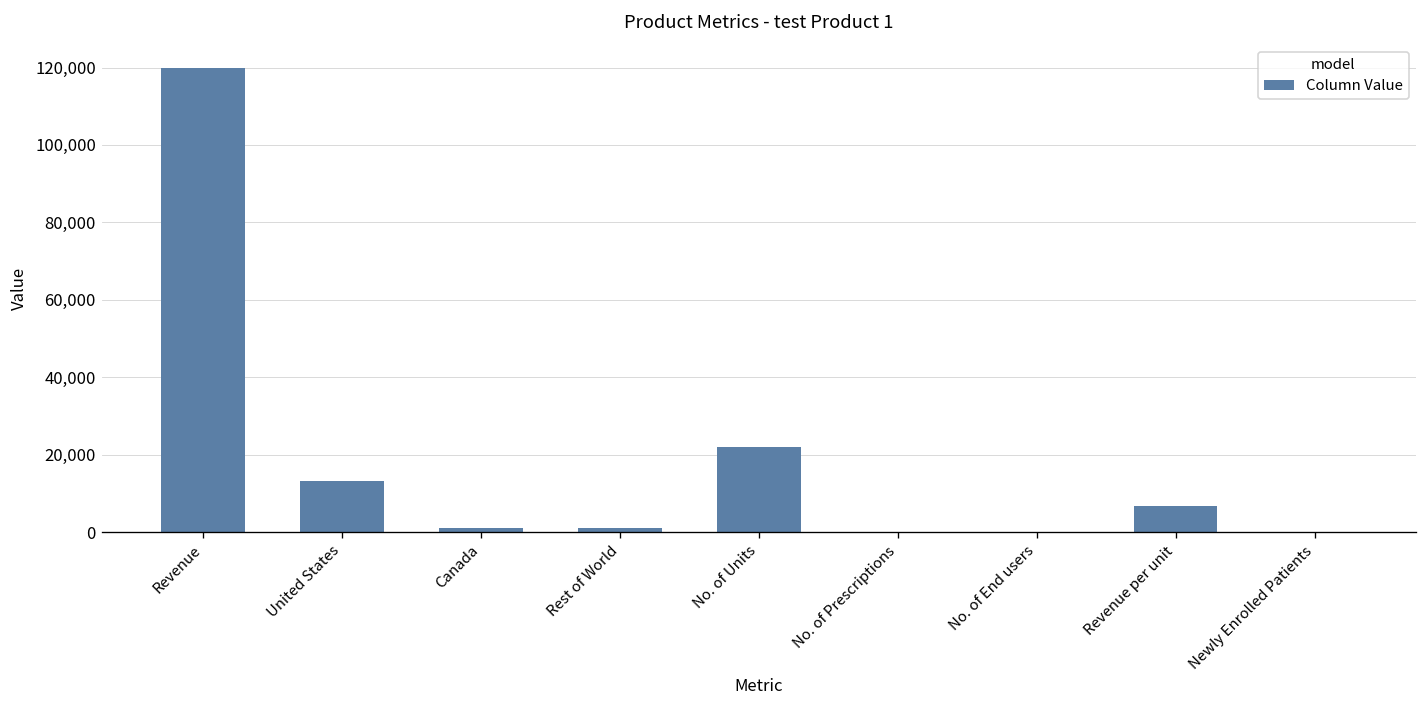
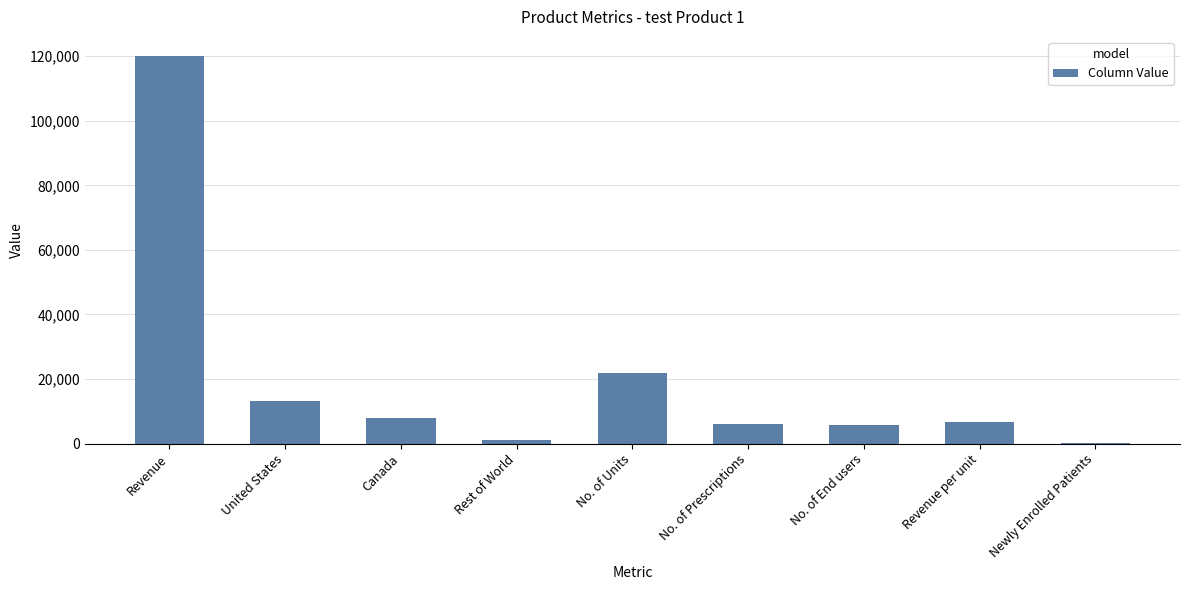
  {
    "Revenue": "120,000",
    "United States": "13,000",
-   "Canada": "1,000",
+   "Canada": "8,000",
    "Rest of World": "1,000",
    "No. of Units": "22,000",
-   "No. of Prescriptions": "0",
-   "No. of End users": "0",
+   "No. of Prescriptions": "6,000",
+   "No. of End users": "6,000",
    "Revenue per unit": "7,000"
  }
